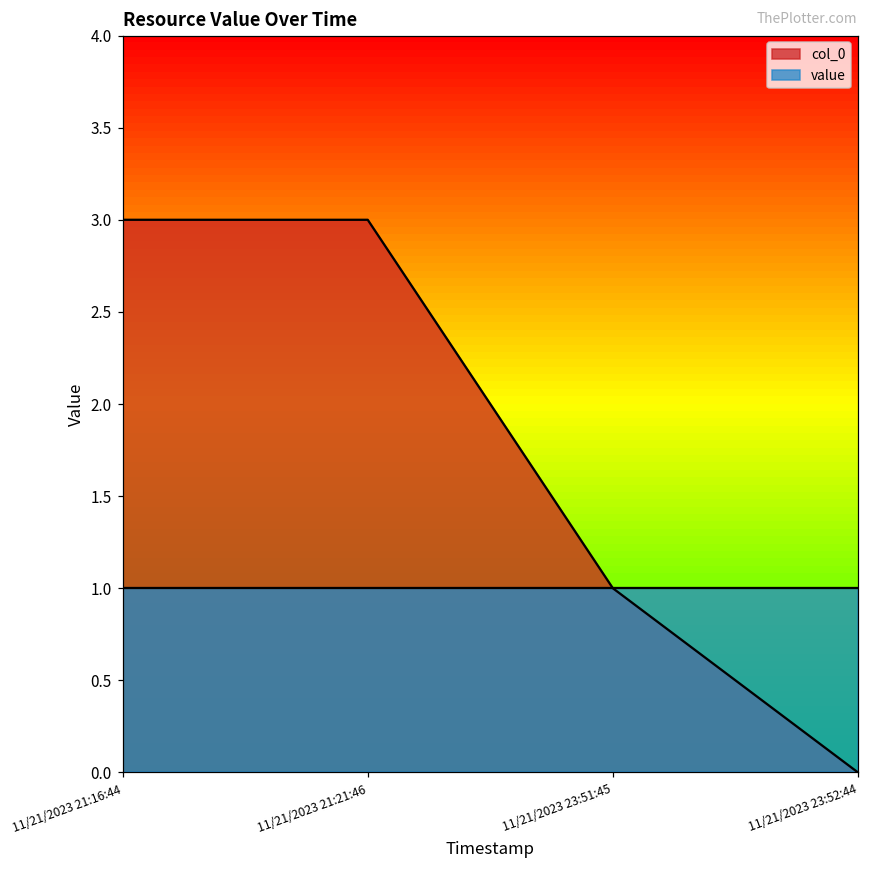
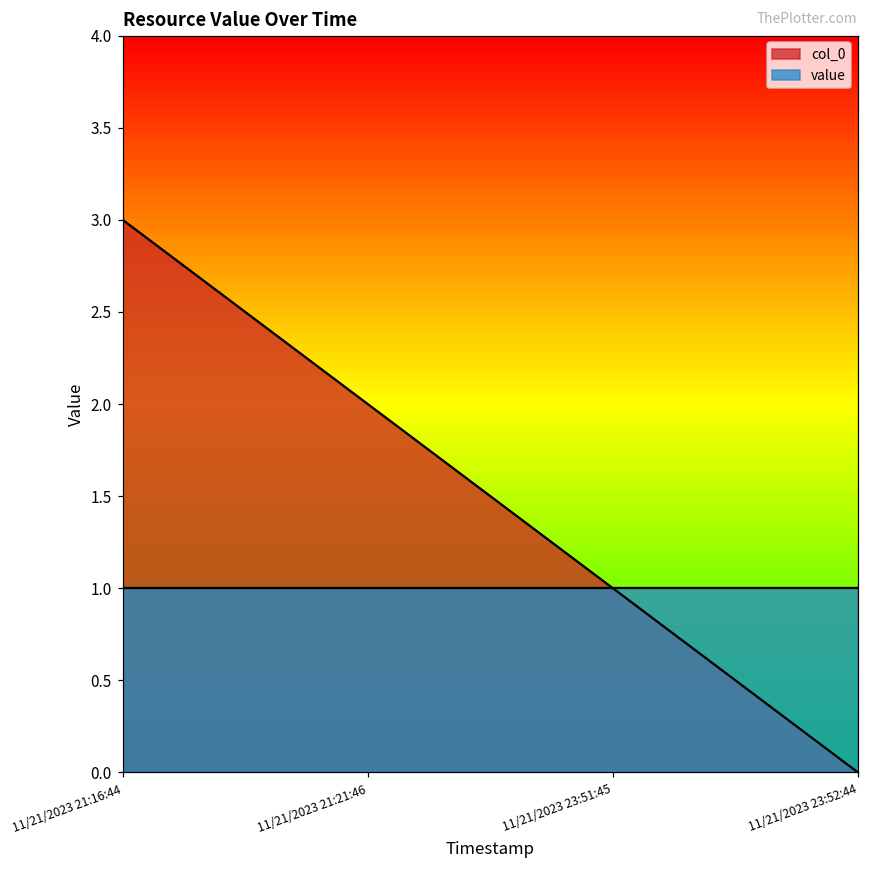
  {
    "col_0": {
      "11/21/2023 21:16:44": 3,
-     "11/21/2023 21:21:46": 3,
+     "11/21/2023 21:21:46": 2,
      "11/21/2023 23:52:44": 0
    },
    "value": {
      "11/21/2023 21:16:44": 1,
      "11/21/2023 21:21:46": 1,
      "11/21/2023 23:52:44": 1
    }
  }
